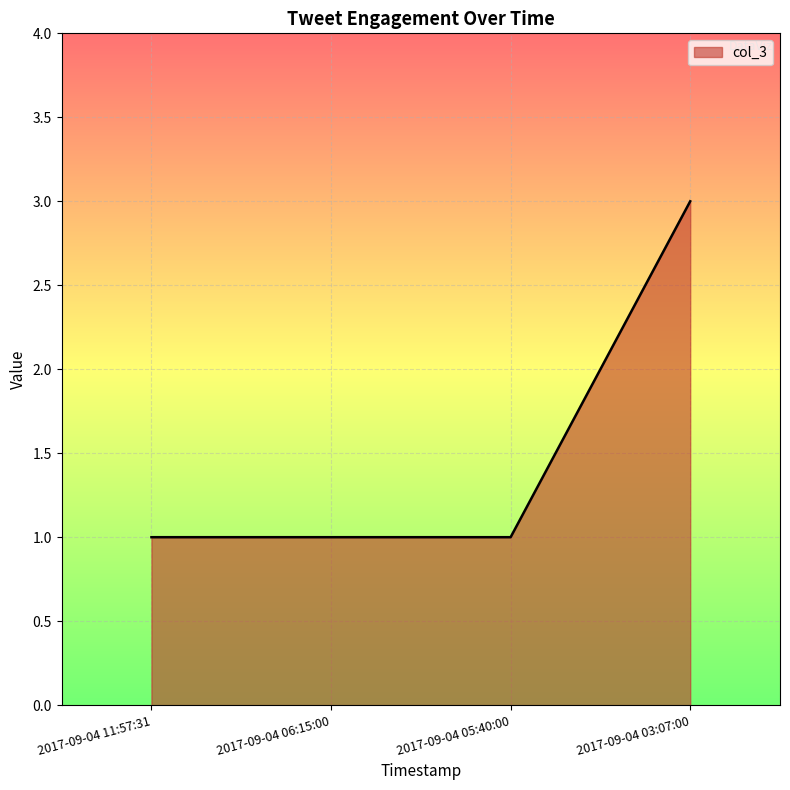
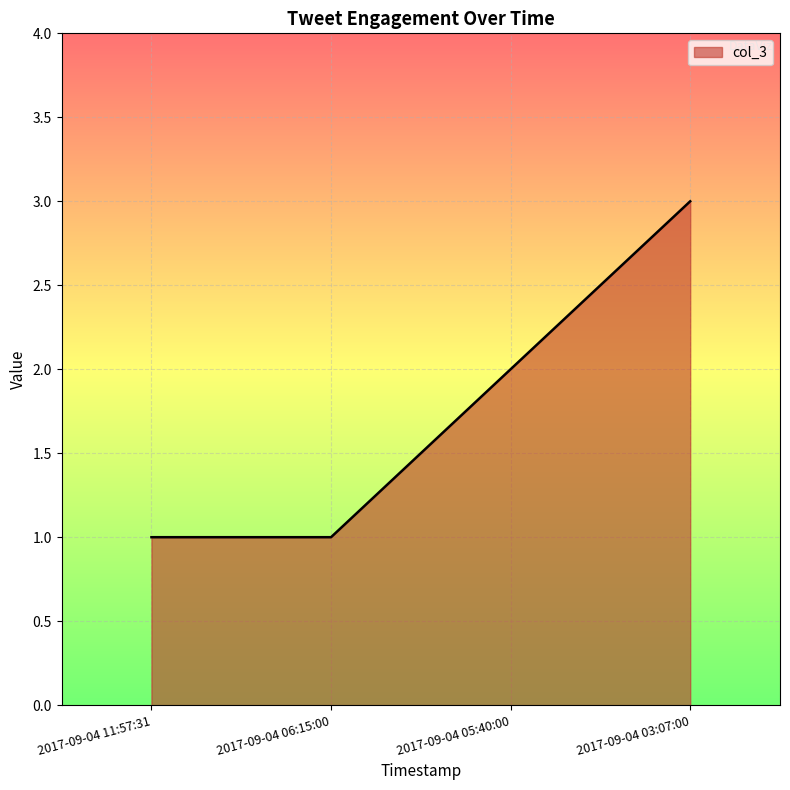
  {
    "2017-09-04 11:57:31": 1,
    "2017-09-04 06:15:00": 1,
-   "2017-09-04 05:40:00": 1,
+   "2017-09-04 05:40:00": 2,
    "2017-09-04 03:07:00": 3
  }
